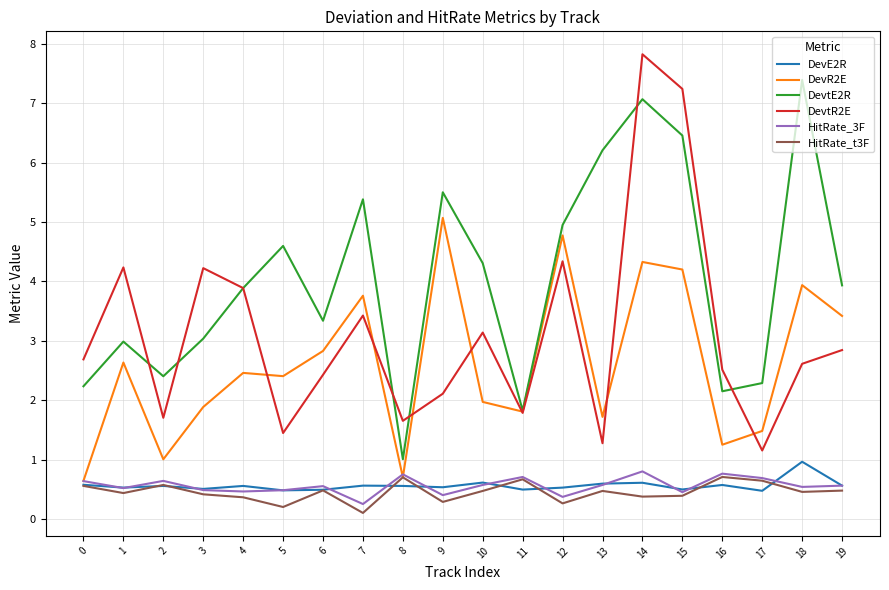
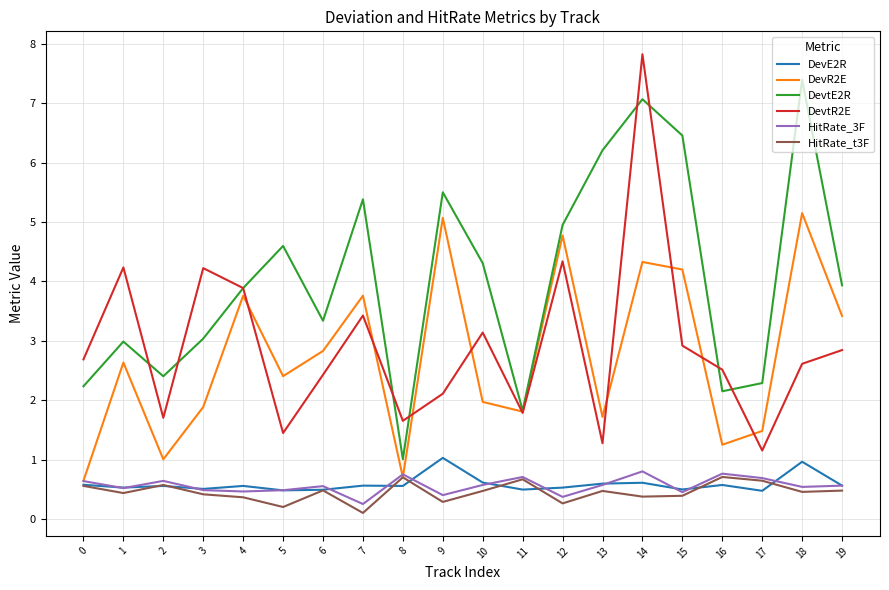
  {
    "DevE2R": {
      "4": 0.6,
      "7": 0.6,
      "8": 0.6,
-     "9": 0.5,
+     "9": 1.0,
      "11": 0.5,
      "12": 0.5,
      "14": 0.6,
      "15": 0.5,
      "16": 0.6,
      "17": 0.5,
      "18": 1.0
    },
    "DevR2E": {
      "1": 2.6,
      "2": 1.0,
      "3": 1.9,
-     "4": 2.5,
+     "4": 3.8,
      "5": 2.4,
      "6": 2.8,
      "7": 3.8,
      "9": 5.1,
      "10": 2.0,
      "12": 4.8,
      "13": 1.7,
      "14": 4.3,
      "15": 4.2,
      "16": 1.2,
      "17": 1.5,
-     "18": 3.9,
+     "18": 5.2,
      "19": 3.4
    },
    "DevtE2R": {
      "0": 2.2,
      "1": 3.0,
      "2": 2.4,
      "3": 3.0,
      "5": 4.6,
      "6": 3.3,
      "7": 5.4,
      "8": 1.0,
      "9": 5.5,
      "10": 4.3,
      "12": 5.0,
      "13": 6.2,
      "14": 7.1,
      "15": 6.5,
      "16": 2.1,
      "17": 2.3,
      "19": 3.9
    },
    "DevtR2E": {
      "0": 2.7,
      "1": 4.2,
      "2": 1.7,
      "3": 4.2,
      "5": 1.4,
      "6": 2.4,
      "7": 3.4,
      "8": 1.7,
      "9": 2.1,
      "10": 3.1,
      "12": 4.3,
      "13": 1.3,
      "14": 7.8,
-     "15": 7.2,
+     "15": 2.9,
      "16": 2.5,
      "17": 1.2,
      "18": 2.6,
      "19": 2.8
    },
    "HitRate_3F": {
      "2": 0.6,
      "4": 0.5,
      "6": 0.6,
      "7": 0.3,
      "8": 0.8,
      "9": 0.4,
      "12": 0.4,
      "14": 0.8,
      "15": 0.5,
      "16": 0.8,
      "17": 0.7,
      "18": 0.5
    },
    "HitRate_t3F": {
      "1": 0.4,
      "3": 0.4,
      "4": 0.4,
      "5": 0.2,
      "7": 0.1,
      "9": 0.3,
      "10": 0.5,
      "12": 0.3,
      "13": 0.5,
      "14": 0.4,
      "15": 0.4,
      "16": 0.7,
      "17": 0.6,
      "18": 0.5,
      "19": 0.5
    }
  }
